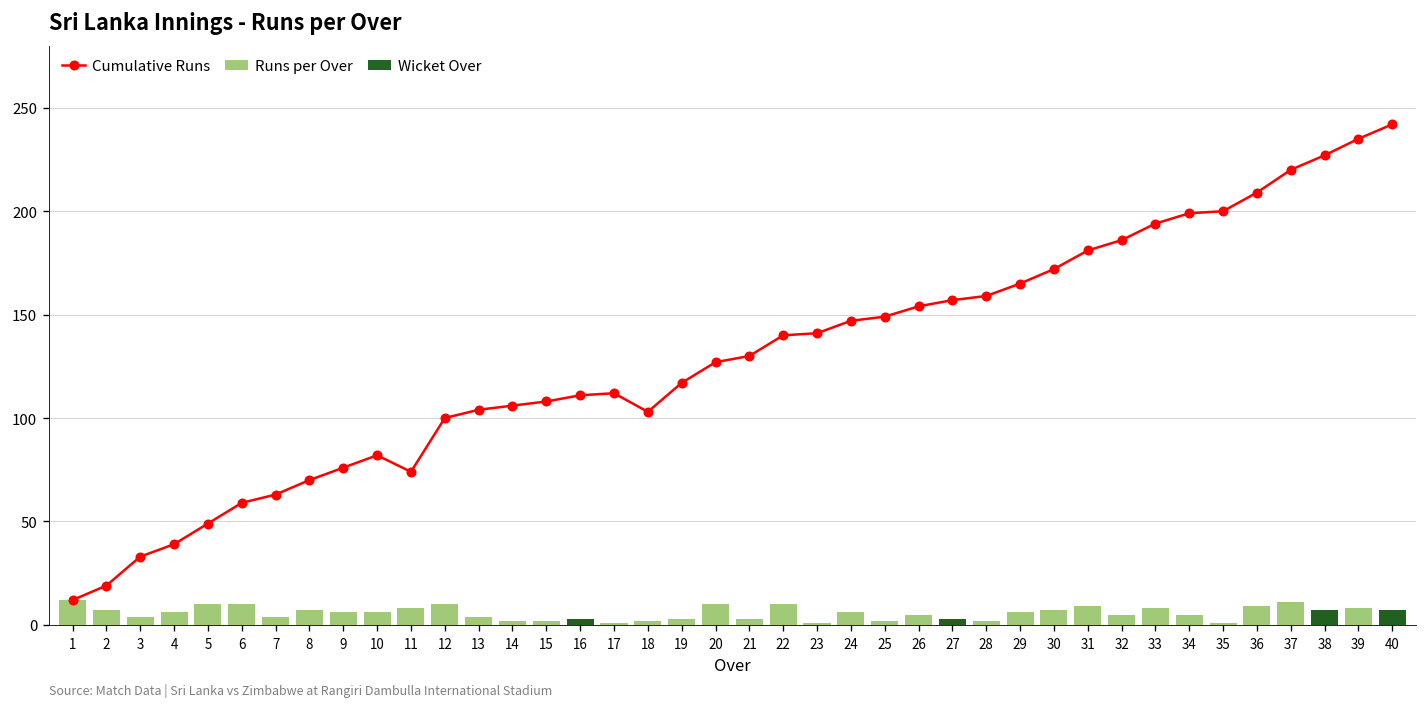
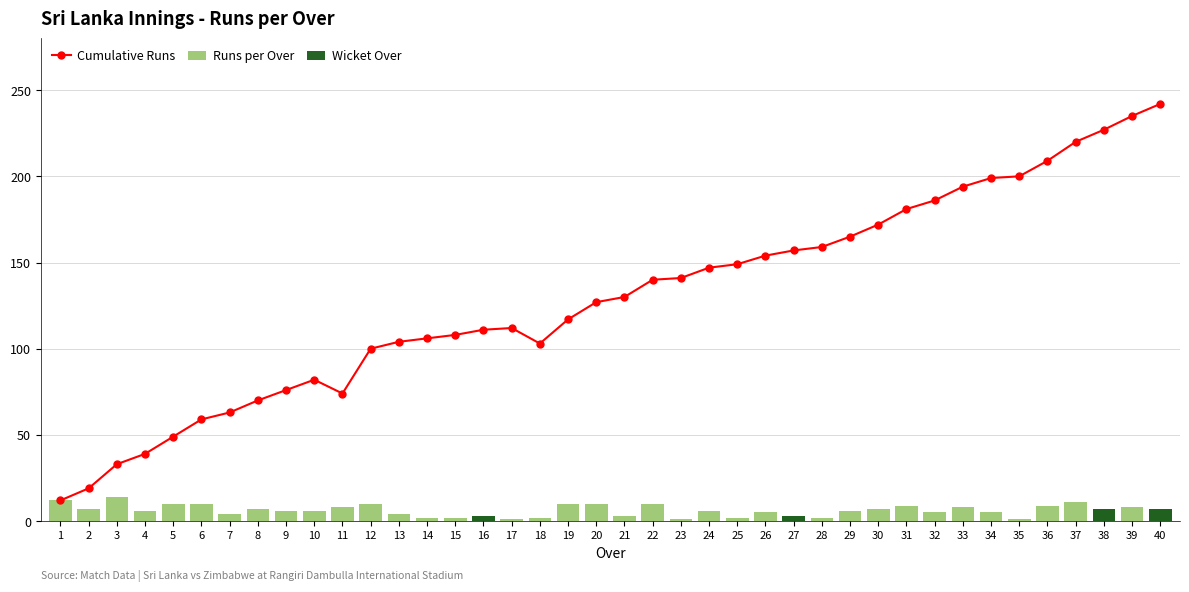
  {
    "Cumulative Runs": {
      "1": 12,
      "2": 19,
      "3": 33,
      "4": 39,
      "5": 49,
      "6": 59,
      "7": 63,
      "8": 70,
      "9": 76,
      "10": 82,
      "11": 74,
      "12": 100,
      "13": 104,
      "14": 106,
      "15": 108,
      "16": 111,
      "17": 112,
      "18": 103,
      "19": 117,
      "20": 127,
      "21": 130,
      "22": 140,
      "23": 141,
      "24": 147,
      "25": 149,
      "26": 154,
      "27": 157,
      "28": 159,
      "29": 165,
      "30": 172,
      "31": 181,
      "32": 186,
      "33": 194,
      "34": 199,
      "35": 200,
      "36": 209,
      "37": 220,
      "38": 227,
      "39": 235,
      "40": 242
    },
    "Runs per Over": {
      "1": 12,
      "2": 7,
-     "3": 4,
+     "3": 14,
      "4": 6,
      "5": 10,
      "6": 10,
      "7": 4,
      "8": 7,
      "9": 6,
      "10": 6,
      "11": 8,
      "12": 10,
      "13": 4,
      "14": 2,
      "15": 2,
      "16": 3,
      "18": 2,
-     "19": 3,
+     "19": 10,
      "20": 10,
      "21": 3,
      "22": 10,
      "24": 6,
      "25": 2,
      "26": 5,
      "27": 3,
      "28": 2,
      "29": 6,
      "30": 7,
      "31": 9,
      "32": 5,
      "33": 8,
      "34": 5,
      "36": 9,
      "37": 11,
      "38": 7,
      "39": 8,
      "40": 7
    },
    "Wicket Over": {
      "1": 0,
      "2": 0,
      "3": 0,
      "4": 0,
      "5": 0,
      "6": 0,
      "7": 0,
      "8": 0,
      "9": 0,
      "10": 0,
      "11": 0,
      "12": 0,
      "13": 0,
      "14": 0,
      "15": 0,
      "16": 3,
      "17": 0,
      "18": 0,
      "19": 0,
      "20": 0,
      "21": 0,
      "22": 0,
      "23": 0,
      "24": 0,
      "25": 0,
      "26": 0,
      "27": 3,
      "28": 0,
      "29": 0,
      "30": 0,
      "31": 0,
      "32": 0,
      "33": 0,
      "34": 0,
      "35": 0,
      "36": 0,
      "37": 0,
      "38": 7,
      "39": 0,
      "40": 7
    }
  }
